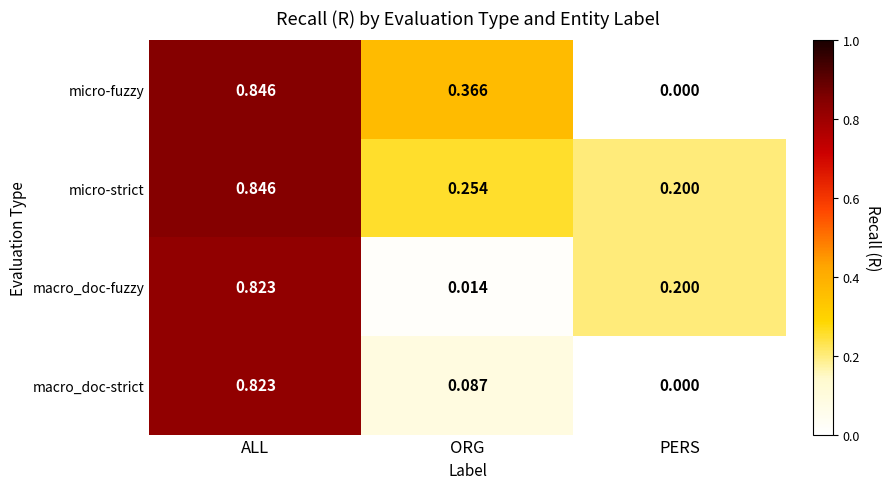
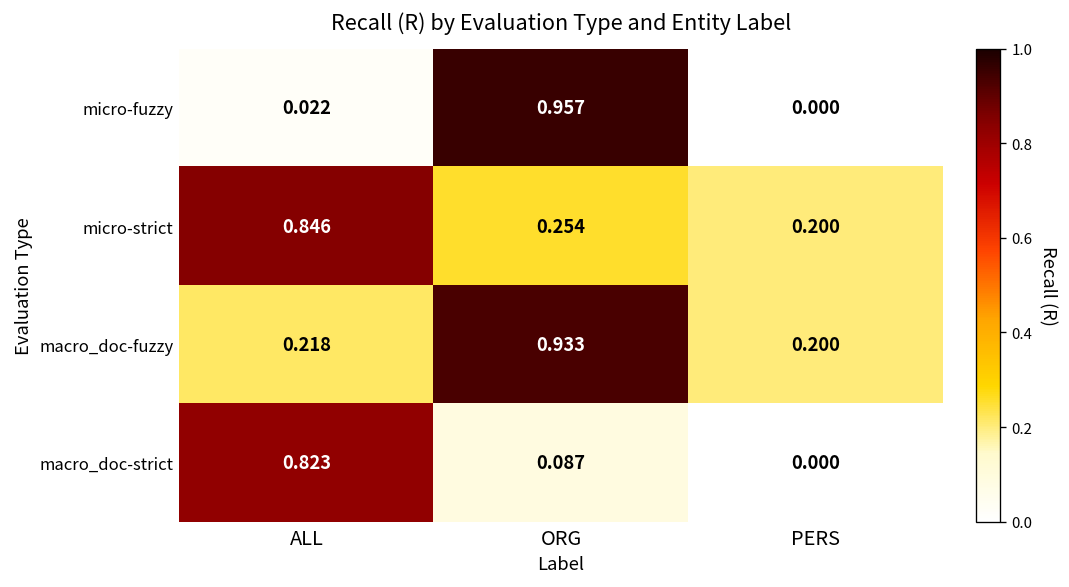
  {
    "micro-fuzzy": {
-     "ALL": 0.846,
-     "ORG": 0.366,
+     "ALL": 0.022,
+     "ORG": 0.957,
      "PERS": 0.000
    },
    "micro-strict": {
      "ALL": 0.846,
      "ORG": 0.254,
      "PERS": 0.200
    },
    "macro_doc-fuzzy": {
-     "ALL": 0.823,
-     "ORG": 0.014,
+     "ALL": 0.218,
+     "ORG": 0.933,
      "PERS": 0.200
    },
    "macro_doc-strict": {
      "ALL": 0.823,
      "ORG": 0.087,
      "PERS": 0.000
    }
  }
